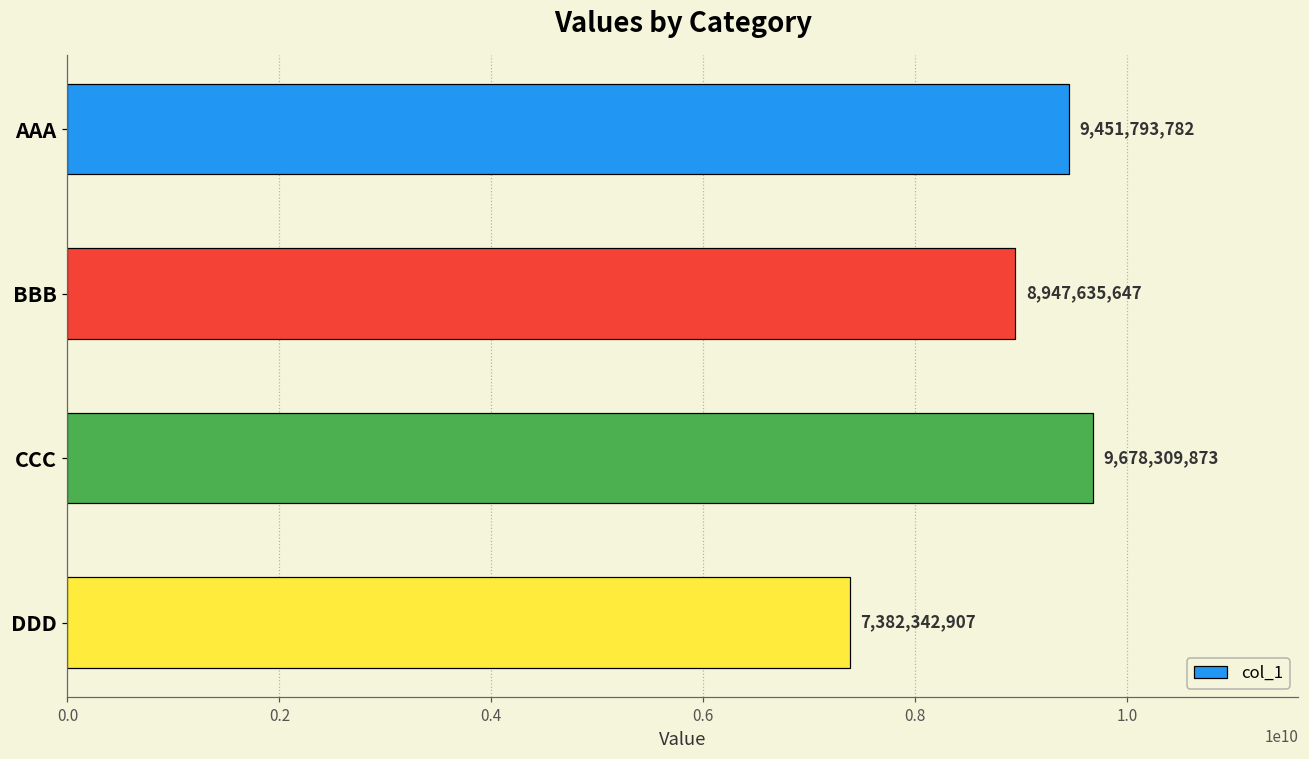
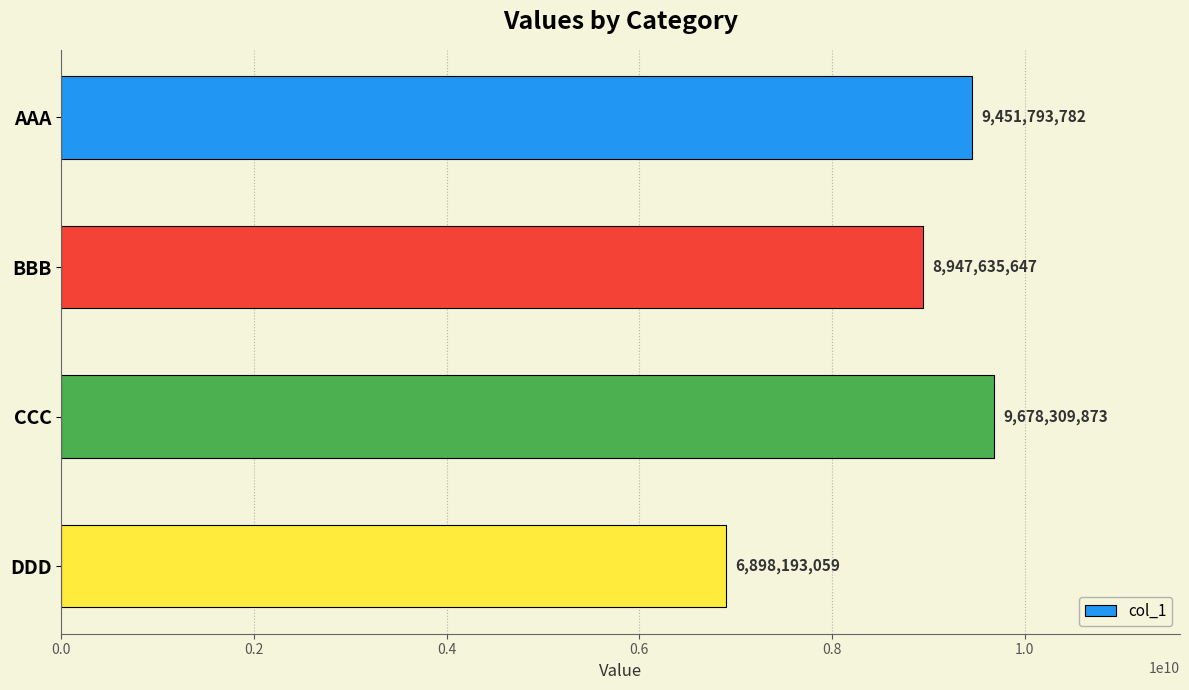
  {
    "AAA": "9,451,793,782",
    "BBB": "8,947,635,647",
    "CCC": "9,678,309,873",
-   "DDD": "7,382,342,907"
+   "DDD": "6,898,193,059"
  }
